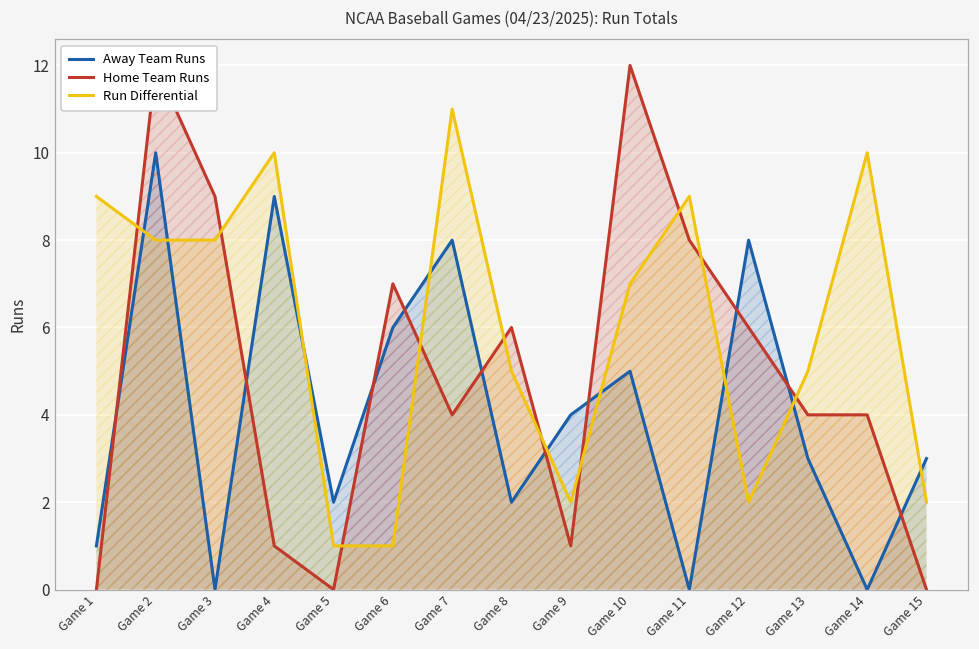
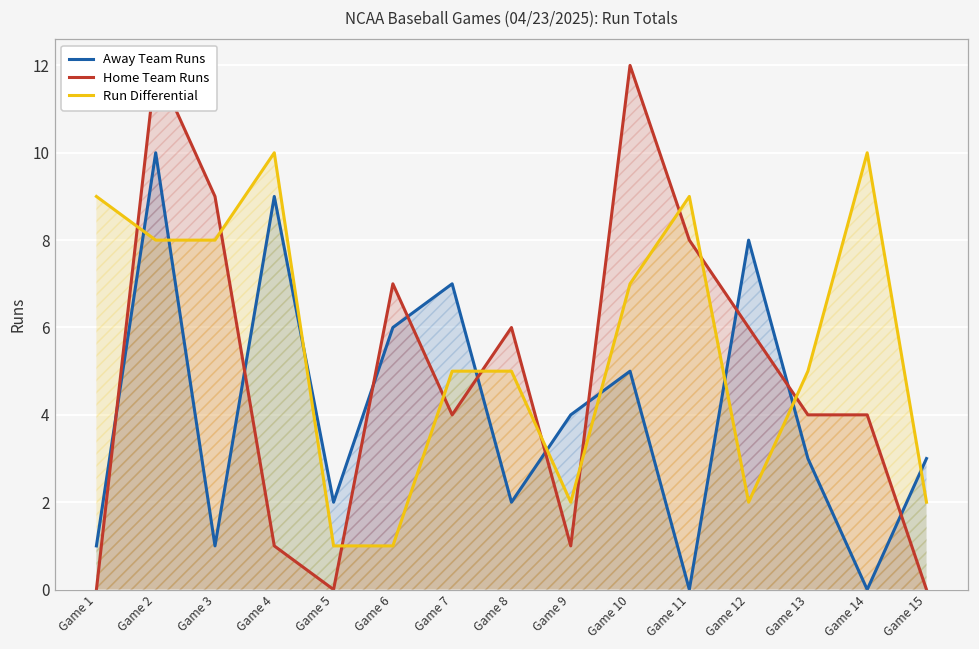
  {
    "Away Team Runs": {
      "Game 1": 1,
      "Game 2": 10,
-     "Game 3": 0,
+     "Game 3": 1,
      "Game 4": 9,
      "Game 5": 2,
      "Game 6": 6,
-     "Game 7": 8,
+     "Game 7": 7,
      "Game 8": 2,
      "Game 9": 4,
      "Game 10": 5,
      "Game 11": 0,
      "Game 12": 8,
      "Game 13": 3,
      "Game 14": 0,
      "Game 15": 3
    },
    "Home Team Runs": {
      "Game 1": 0,
      "Game 3": 9,
      "Game 4": 1,
      "Game 5": 0,
      "Game 6": 7,
      "Game 7": 4,
      "Game 8": 6,
      "Game 9": 1,
      "Game 10": 12,
      "Game 11": 8,
      "Game 12": 6,
      "Game 13": 4,
      "Game 14": 4,
      "Game 15": 0
    },
    "Run Differential": {
      "Game 1": 9,
      "Game 2": 8,
      "Game 3": 8,
      "Game 4": 10,
      "Game 5": 1,
      "Game 6": 1,
-     "Game 7": 11,
+     "Game 7": 5,
      "Game 8": 5,
      "Game 9": 2,
      "Game 10": 7,
      "Game 11": 9,
      "Game 12": 2,
      "Game 13": 5,
      "Game 14": 10,
      "Game 15": 2
    }
  }
